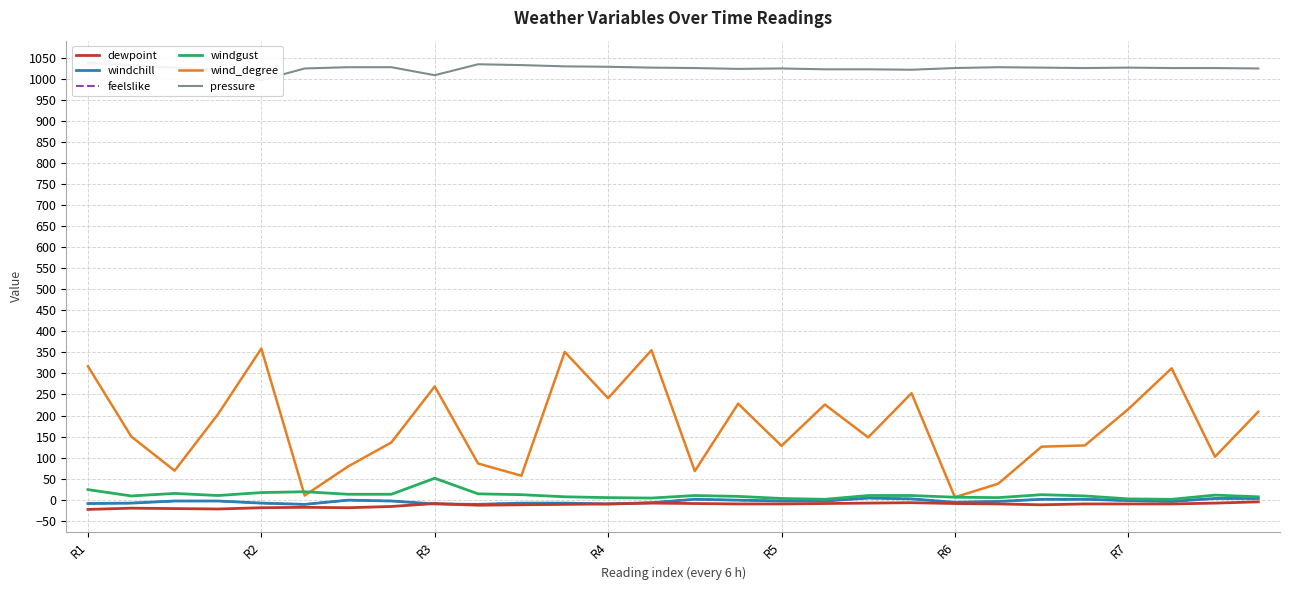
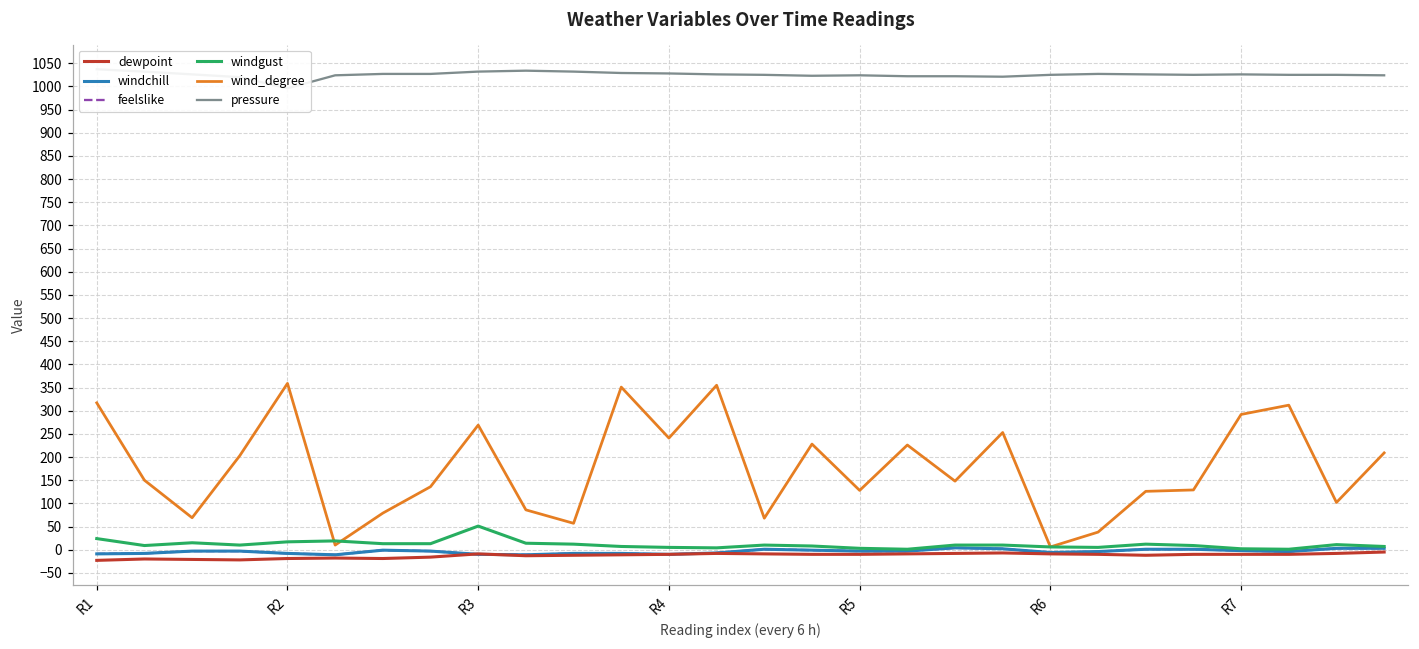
  {
    "dewpoint": {
      "R1": -20,
      "R2": -20,
      "R5": -10,
      "R7": -10
    },
    "feelslike": {
      "R1": -10,
      "R2": -10
    },
    "windgust": {
      "R1": 20,
      "R2": 20,
      "R3": 50,
      "R4": 10
    },
    "wind_degree": {
      "R1": 320,
      "R2": 360,
      "R3": 270,
      "R4": 240,
      "R5": 130,
-     "R7": 220
+     "R7": 290
    },
    "pressure": {
-     "R3": 1010,
+     "R3": 1030,
      "R4": 1030,
      "R5": 1020,
      "R6": 1030,
      "R7": 1030
    }
  }
